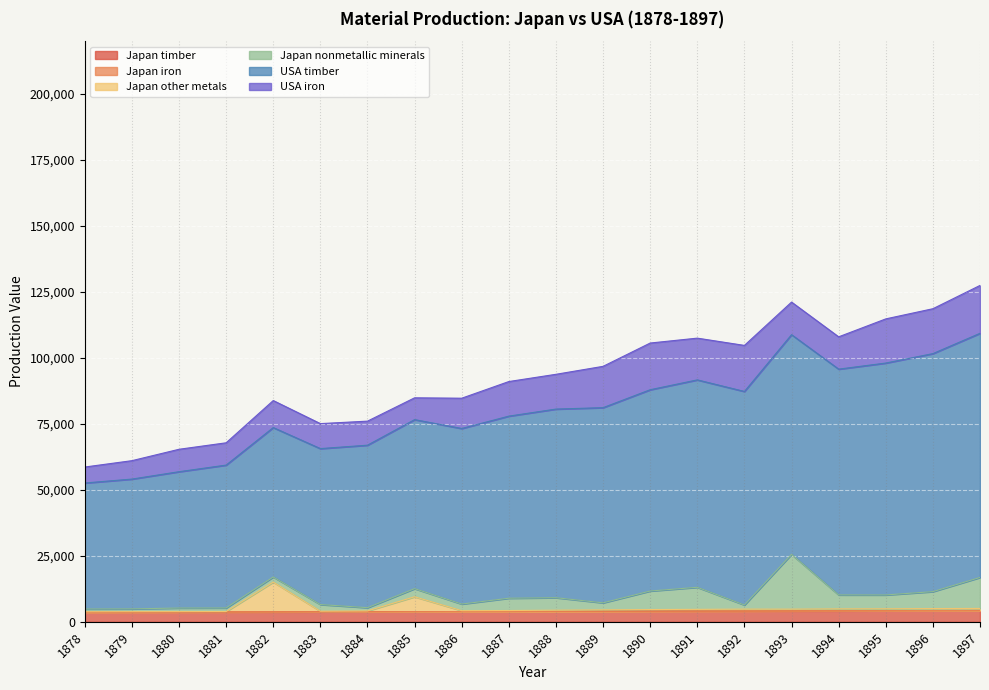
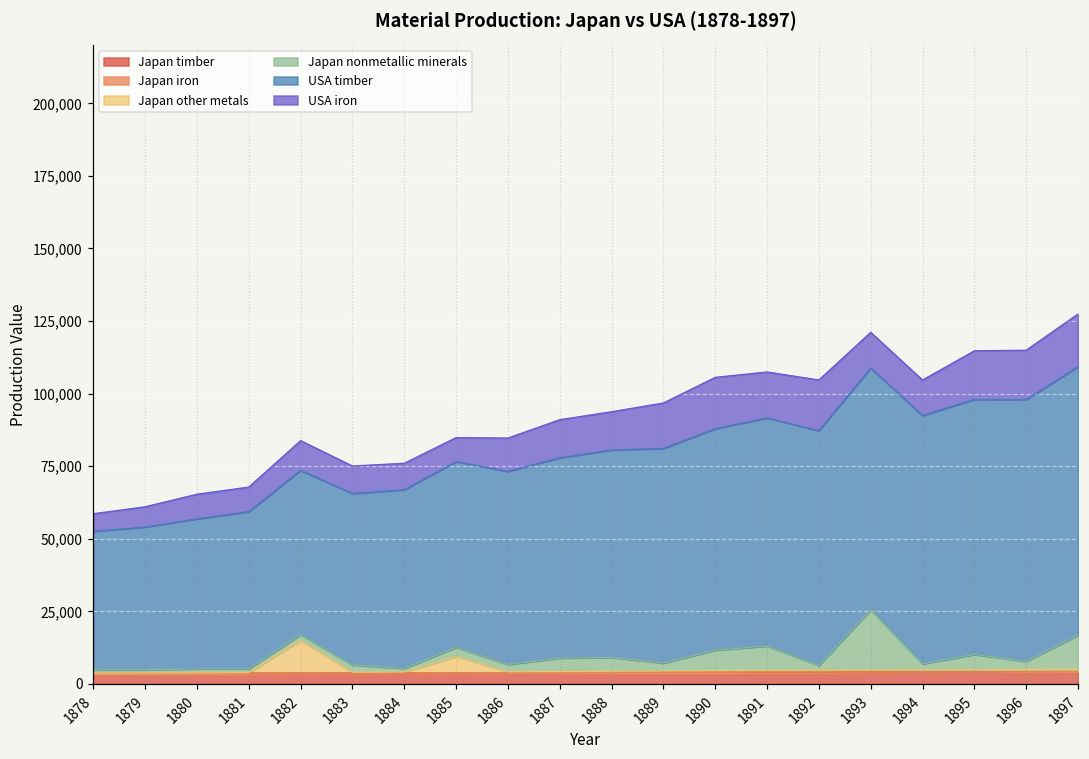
  {
    "Japan other metals": {
      "1882": "11,000",
      "1885": "6,000"
    },
    "Japan nonmetallic minerals": {
      "1878": "1,000",
      "1879": "1,000",
      "1880": "1,000",
      "1881": "1,000",
      "1882": "2,000",
      "1883": "3,000",
      "1884": "1,000",
      "1885": "3,000",
      "1886": "3,000",
      "1887": "5,000",
      "1888": "5,000",
      "1889": "3,000",
      "1890": "7,000",
      "1891": "8,000",
      "1892": "2,000",
      "1893": "21,000",
-     "1894": "5,000",
+     "1894": "2,000",
      "1895": "5,000",
-     "1896": "6,000",
+     "1896": "3,000",
      "1897": "12,000"
    }
  }
